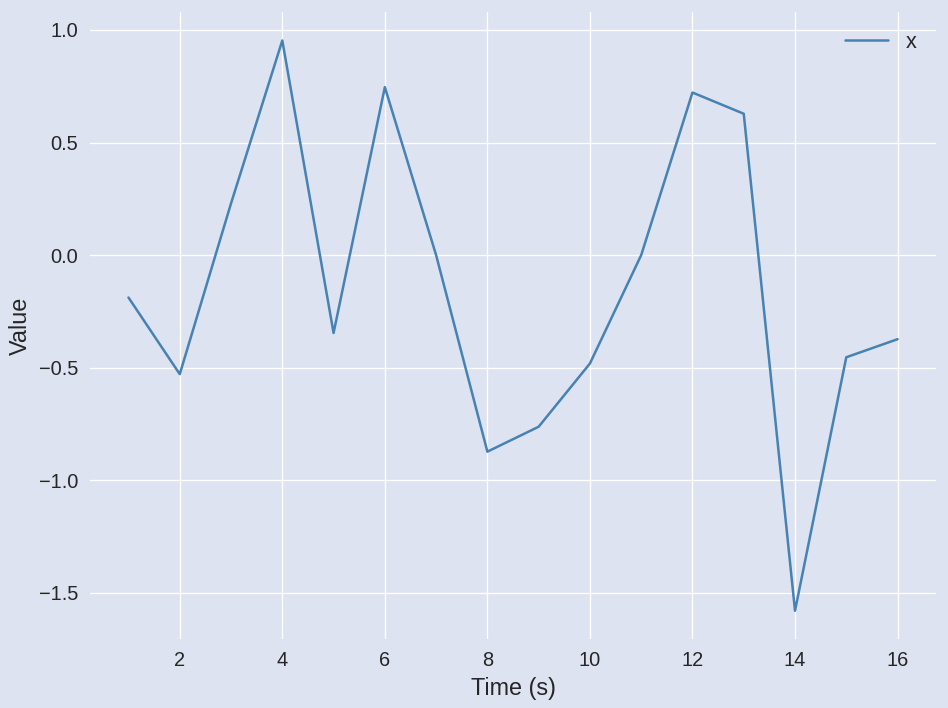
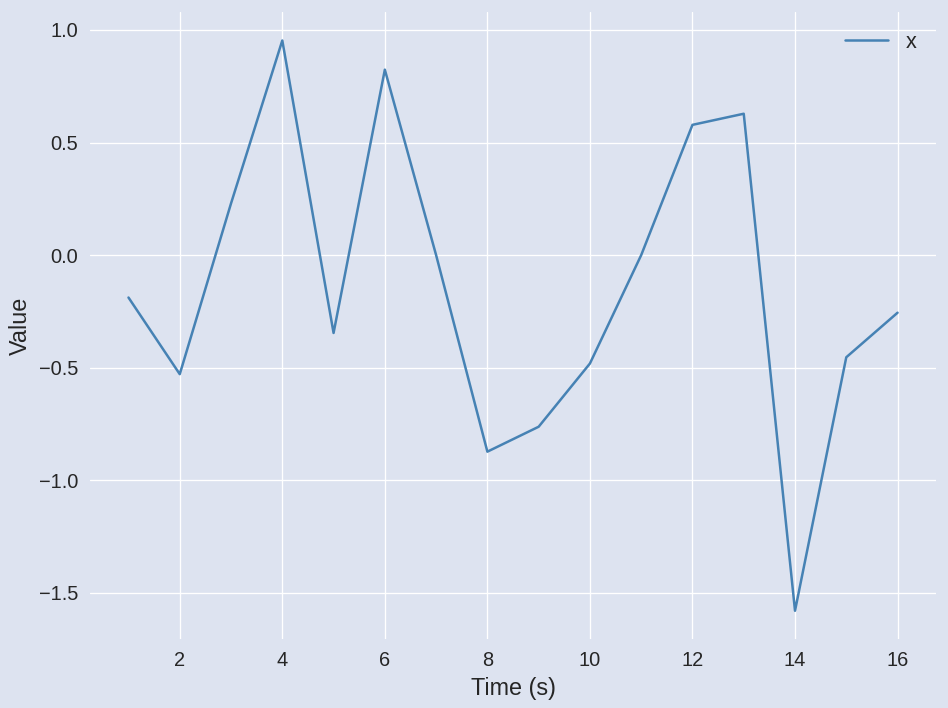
  {
    "2": -0.53,
    "4": 0.95,
-   "6": 0.75,
+   "6": 0.82,
    "8": -0.87,
    "10": -0.48,
-   "12": 0.72,
+   "12": 0.58,
    "14": -1.58,
-   "16": -0.37
+   "16": -0.26
  }
